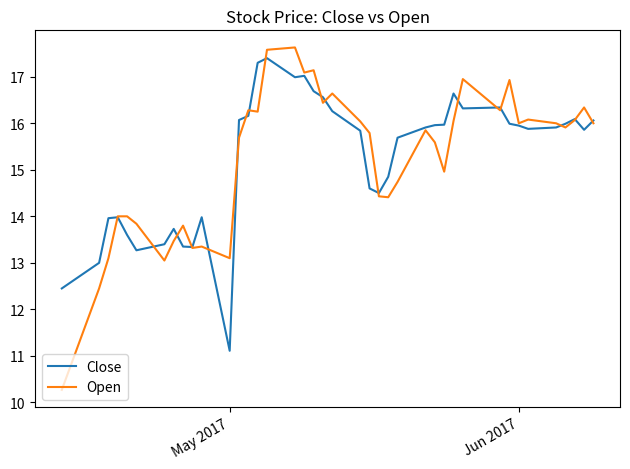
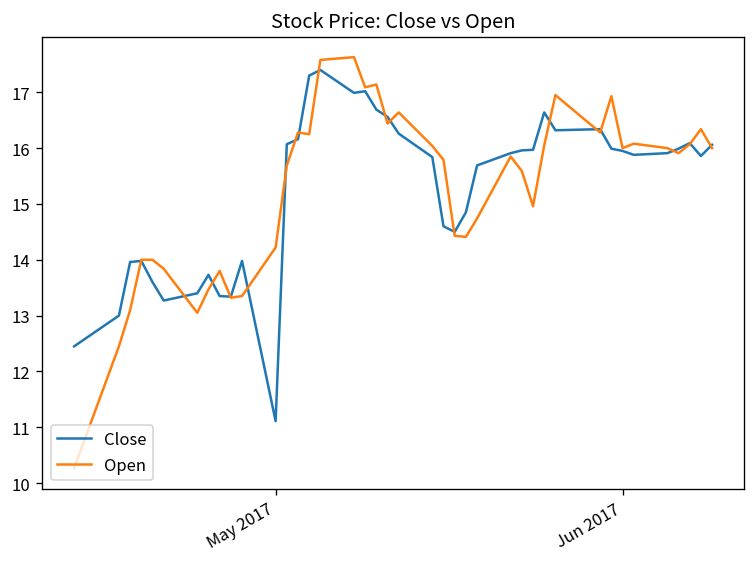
  {
    "Close": {
      "May 2017": 11.1
    },
    "Open": {
-     "May 2017": 13.1
+     "May 2017": 14.2
    }
  }
